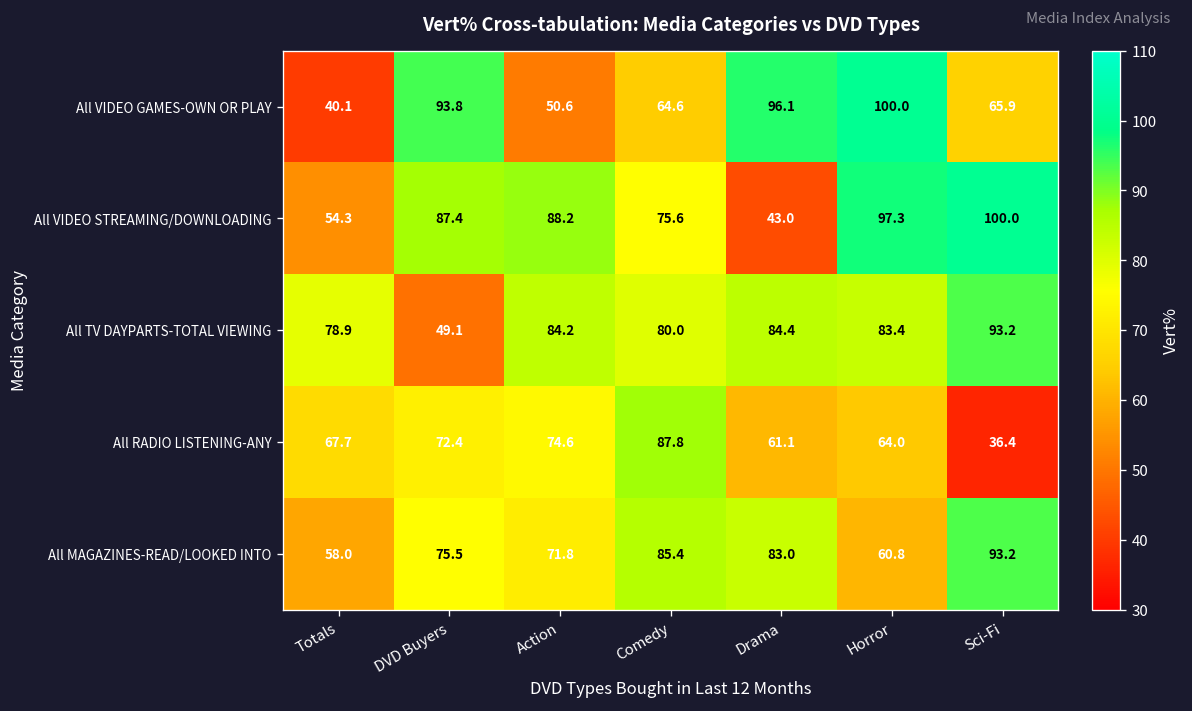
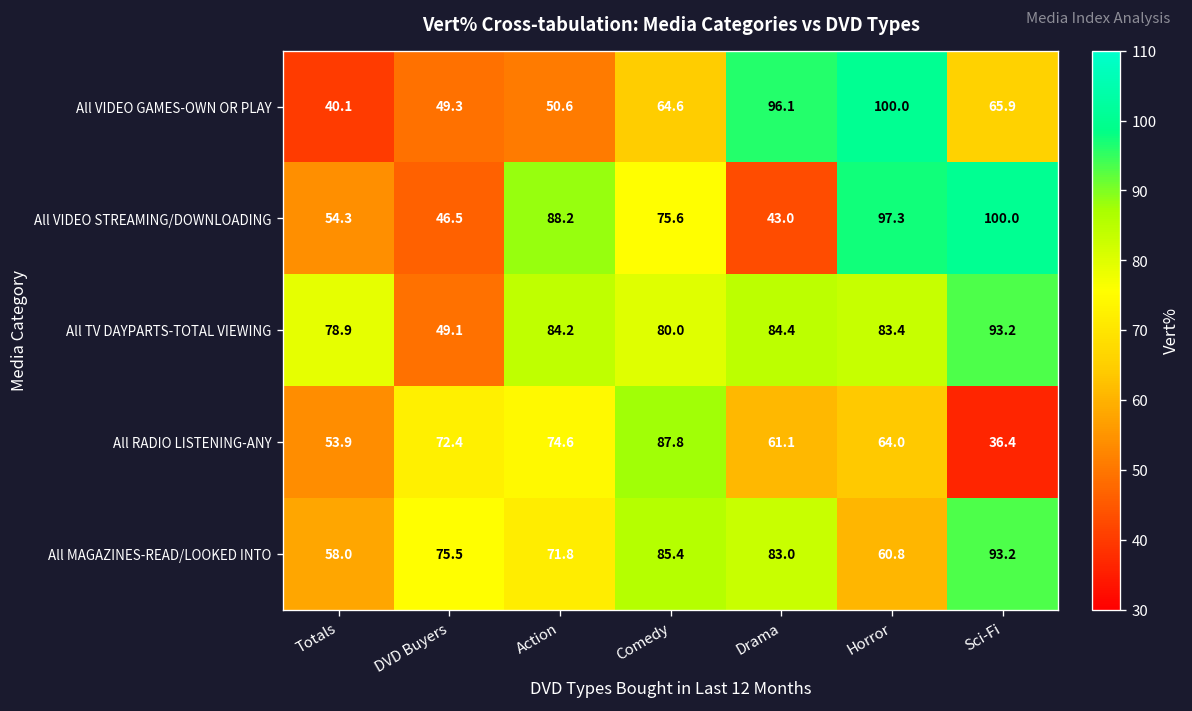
  {
    "All VIDEO GAMES-OWN OR PLAY": {
      "Totals": 40.1,
-     "DVD Buyers": 93.8,
+     "DVD Buyers": 49.3,
      "Action": 50.6,
      "Comedy": 64.6,
      "Drama": 96.1,
      "Horror": 100.0,
      "Sci-Fi": 65.9
    },
    "All VIDEO STREAMING/DOWNLOADING": {
      "Totals": 54.3,
-     "DVD Buyers": 87.4,
+     "DVD Buyers": 46.5,
      "Action": 88.2,
      "Comedy": 75.6,
      "Drama": 43.0,
      "Horror": 97.3,
      "Sci-Fi": 100.0
    },
    "All TV DAYPARTS-TOTAL VIEWING": {
      "Totals": 78.9,
      "DVD Buyers": 49.1,
      "Action": 84.2,
      "Comedy": 80.0,
      "Drama": 84.4,
      "Horror": 83.4,
      "Sci-Fi": 93.2
    },
    "All RADIO LISTENING-ANY": {
-     "Totals": 67.7,
+     "Totals": 53.9,
      "DVD Buyers": 72.4,
      "Action": 74.6,
      "Comedy": 87.8,
      "Drama": 61.1,
      "Horror": 64.0,
      "Sci-Fi": 36.4
    },
    "All MAGAZINES-READ/LOOKED INTO": {
      "Totals": 58.0,
      "DVD Buyers": 75.5,
      "Action": 71.8,
      "Comedy": 85.4,
      "Drama": 83.0,
      "Horror": 60.8,
      "Sci-Fi": 93.2
    }
  }
